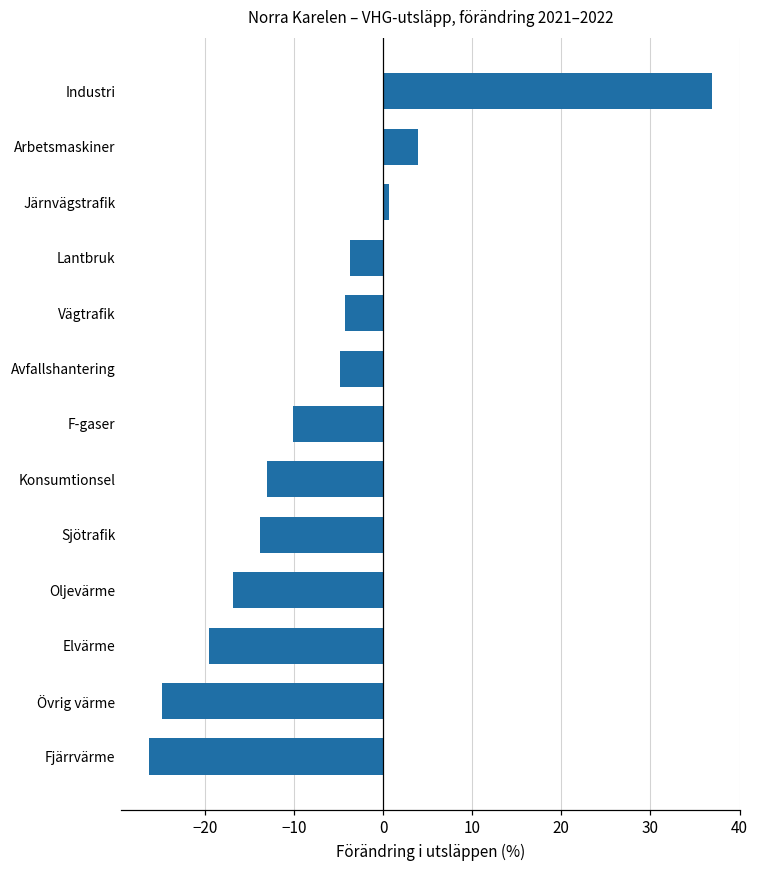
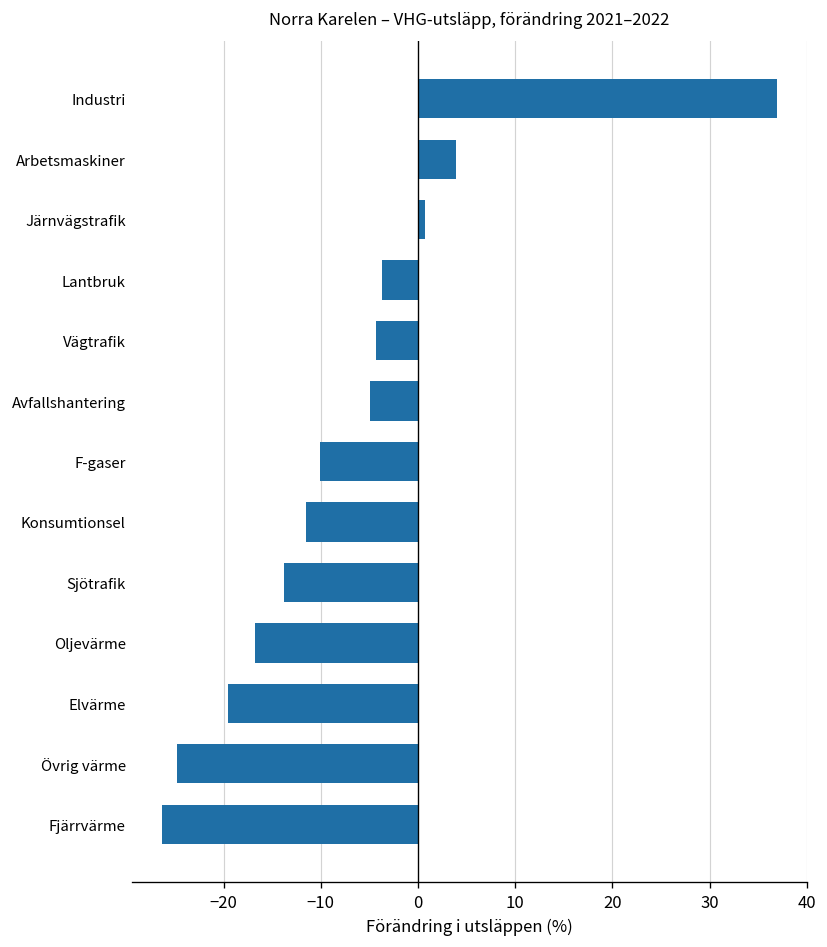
  {
    "Industri": 37,
    "Arbetsmaskiner": 4,
    "Järnvägstrafik": 1,
    "Lantbruk": -4,
    "Vägtrafik": -4,
    "Avfallshantering": -5,
    "F-gaser": -10,
-   "Konsumtionsel": -13,
+   "Konsumtionsel": -12,
    "Sjötrafik": -14,
    "Oljevärme": -17,
    "Elvärme": -20,
    "Övrig värme": -25,
    "Fjärrvärme": -26
  }
